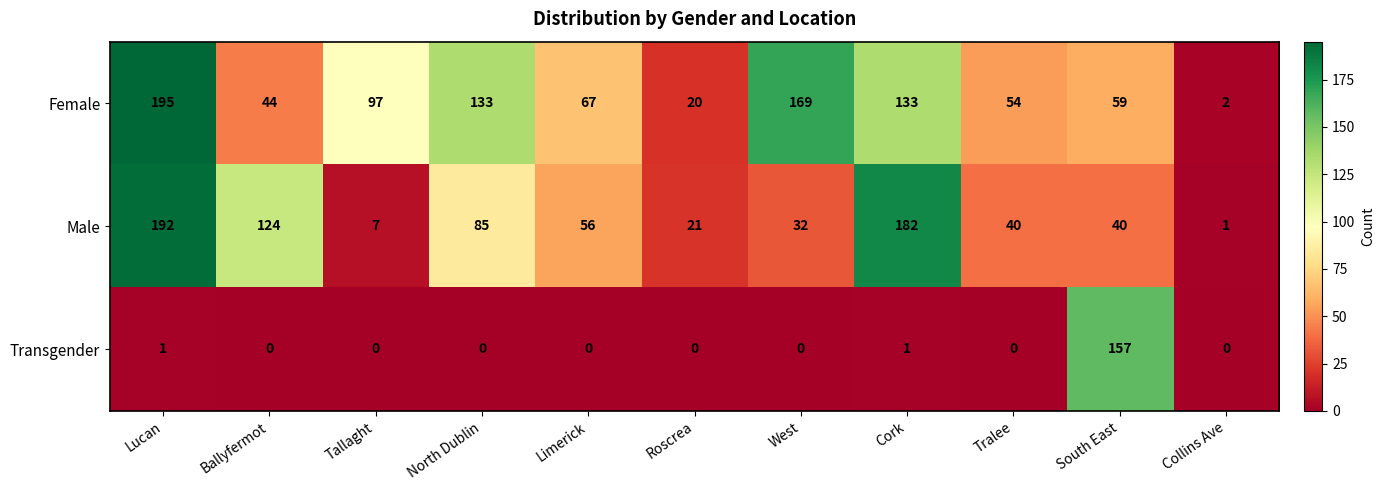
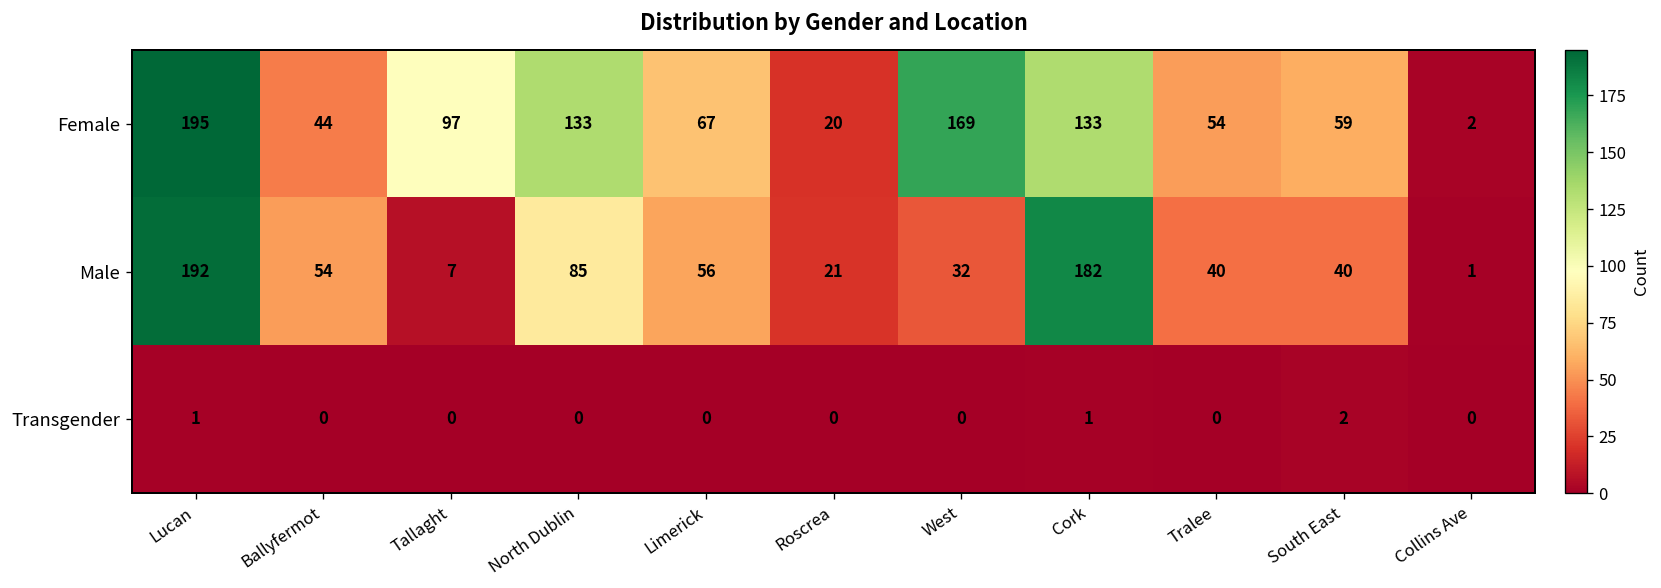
  {
    "Female": {
      "Lucan": 195,
      "Ballyfermot": 44,
      "Tallaght": 97,
      "North Dublin": 133,
      "Limerick": 67,
      "Roscrea": 20,
      "West": 169,
      "Cork": 133,
      "Tralee": 54,
      "South East": 59,
      "Collins Ave": 2
    },
    "Male": {
      "Lucan": 192,
-     "Ballyfermot": 124,
+     "Ballyfermot": 54,
      "Tallaght": 7,
      "North Dublin": 85,
      "Limerick": 56,
      "Roscrea": 21,
      "West": 32,
      "Cork": 182,
      "Tralee": 40,
      "South East": 40,
      "Collins Ave": 1
    },
    "Transgender": {
      "Lucan": 1,
      "Ballyfermot": 0,
      "Tallaght": 0,
      "North Dublin": 0,
      "Limerick": 0,
      "Roscrea": 0,
      "West": 0,
      "Cork": 1,
      "Tralee": 0,
-     "South East": 157,
+     "South East": 2,
      "Collins Ave": 0
    }
  }
